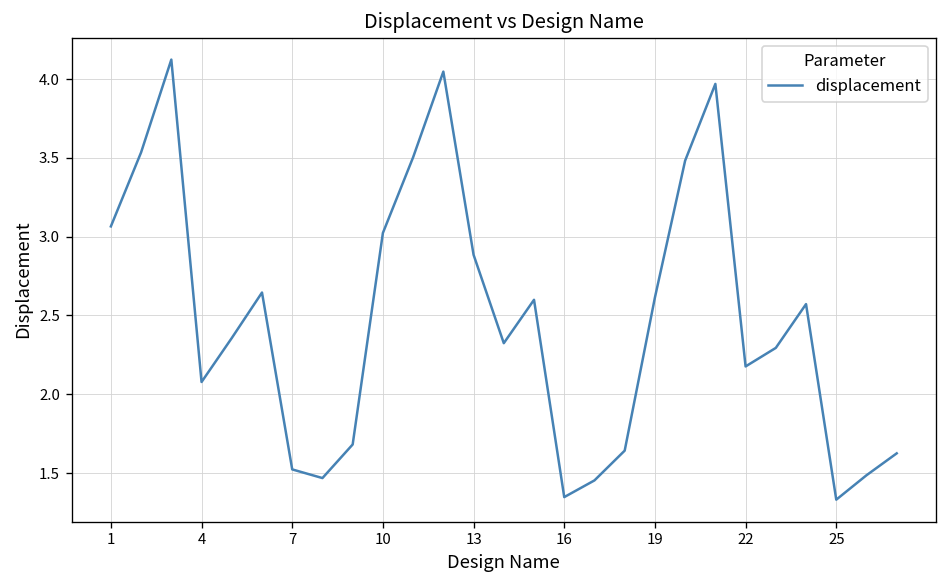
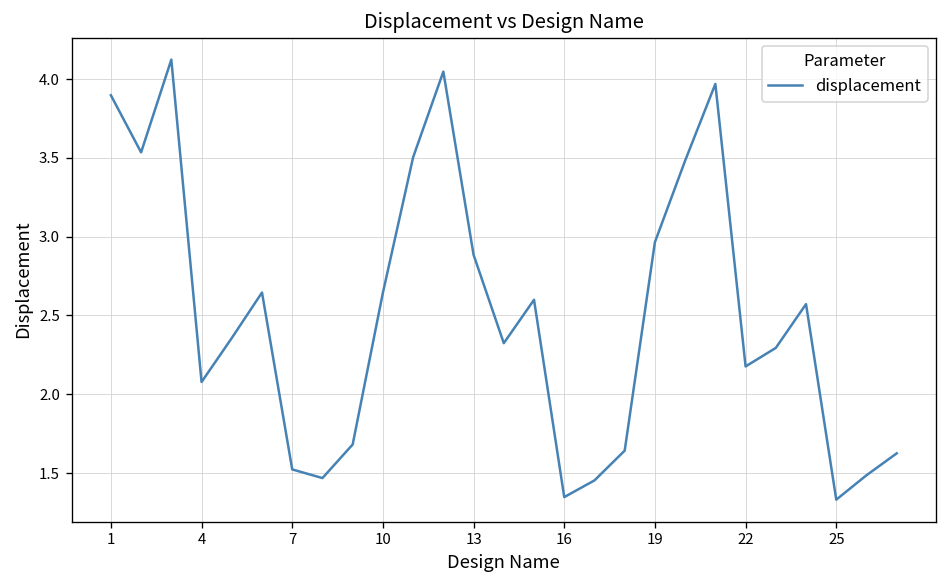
  {
-   "1": 3.07,
+   "1": 3.90,
    "4": 2.08,
    "7": 1.52,
-   "10": 3.02,
+   "10": 2.64,
    "13": 2.89,
    "16": 1.35,
-   "19": 2.61,
+   "19": 2.97,
    "22": 2.18,
    "25": 1.33
  }
